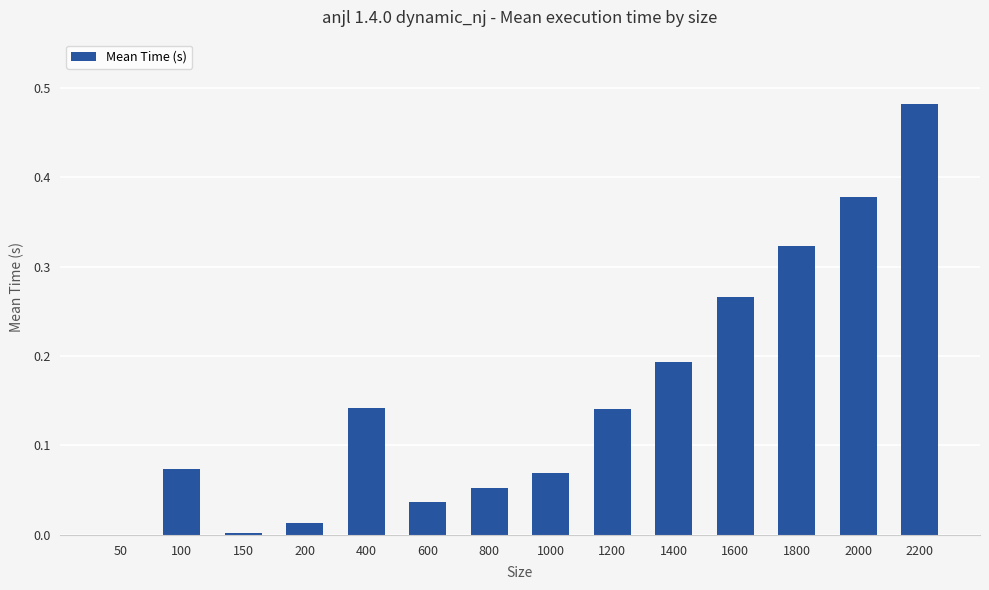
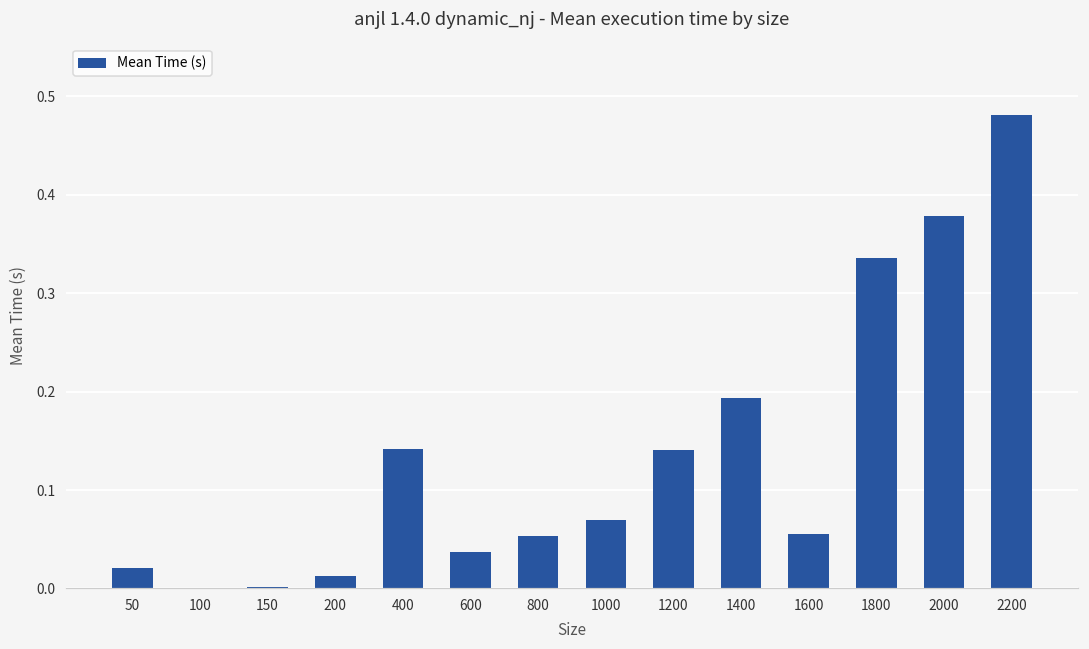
  {
-   "50": 0.00,
-   "100": 0.07,
+   "50": 0.02,
+   "100": 0.00,
    "200": 0.01,
    "400": 0.14,
    "600": 0.04,
    "800": 0.05,
    "1000": 0.07,
    "1200": 0.14,
    "1400": 0.19,
-   "1600": 0.27,
-   "1800": 0.32,
+   "1600": 0.05,
+   "1800": 0.34,
    "2000": 0.38,
    "2200": 0.48
  }
